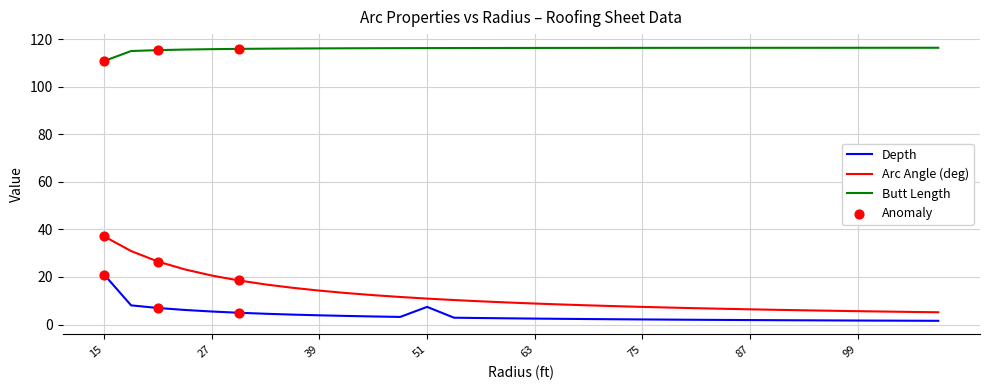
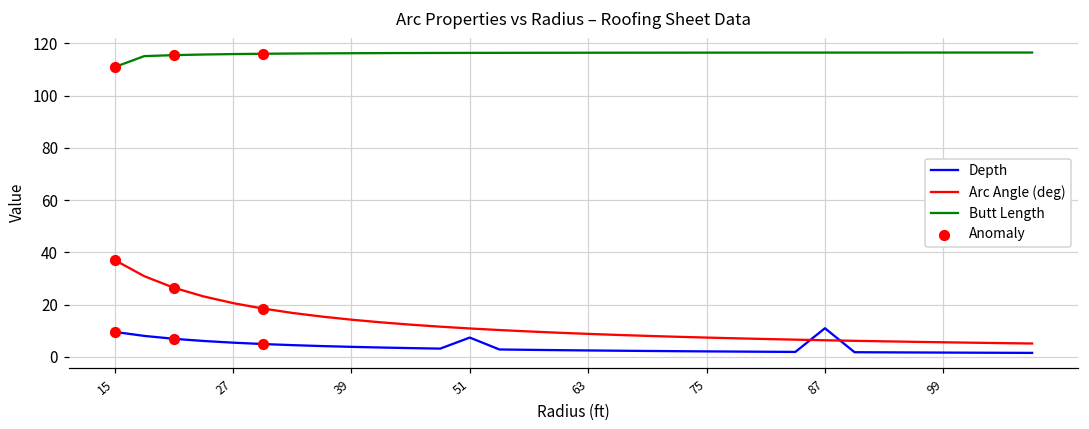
  {
    "Depth": {
-     "15": 21,
+     "15": 10,
      "27": 5,
      "39": 4,
      "51": 7,
      "63": 2,
      "75": 2,
-     "87": 2,
+     "87": 11,
      "99": 2
    },
    "Butt Length": {
      "27": 116,
      "39": 116,
      "51": 116,
      "63": 116,
      "75": 116,
      "87": 116,
      "99": 116
    }
  }
